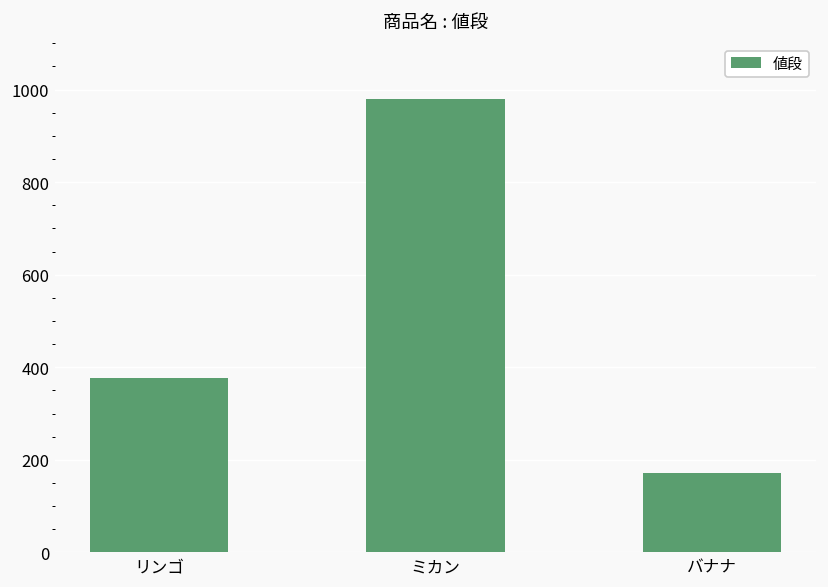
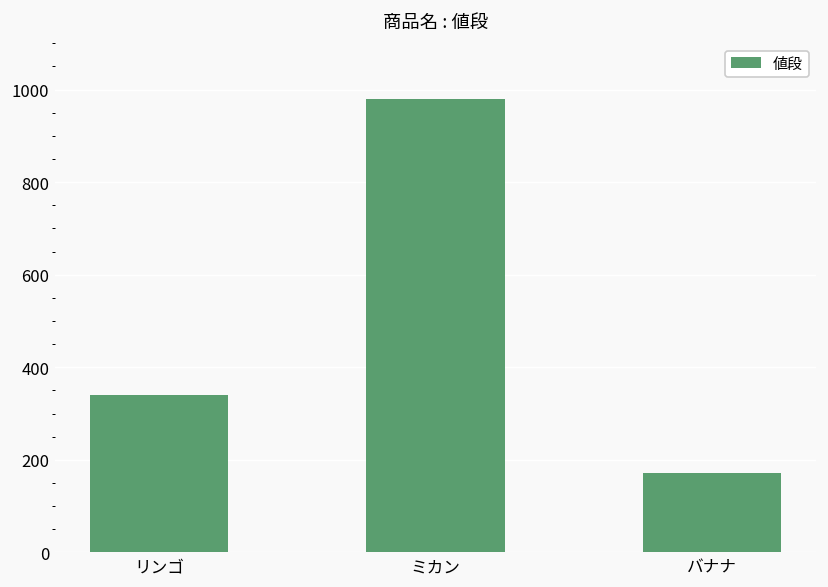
  {
-   "リンゴ": 380,
+   "リンゴ": 340,
    "ミカン": 980,
    "バナナ": 170
  }
